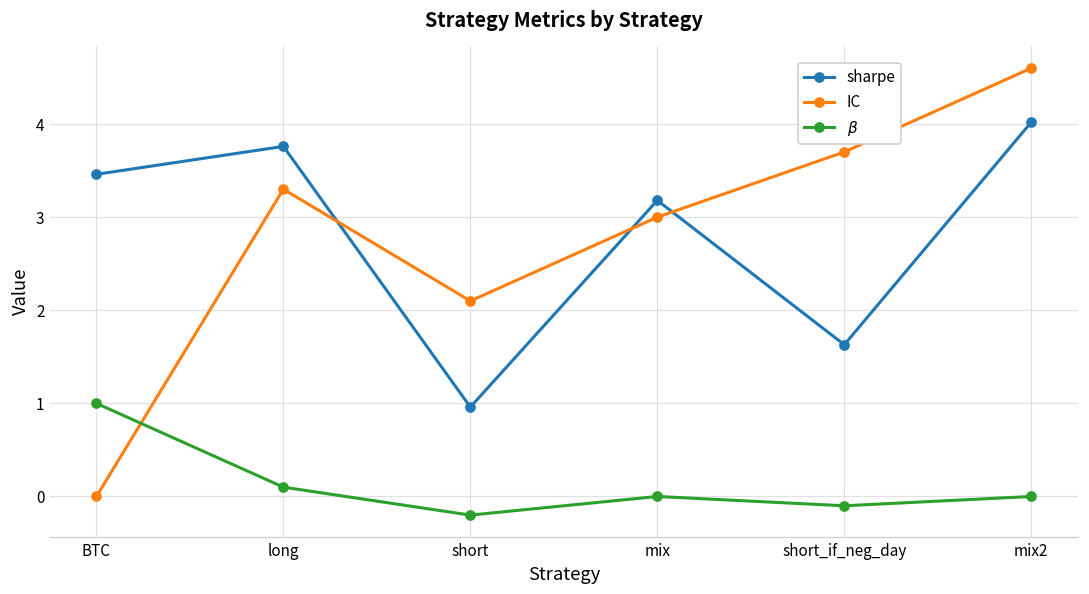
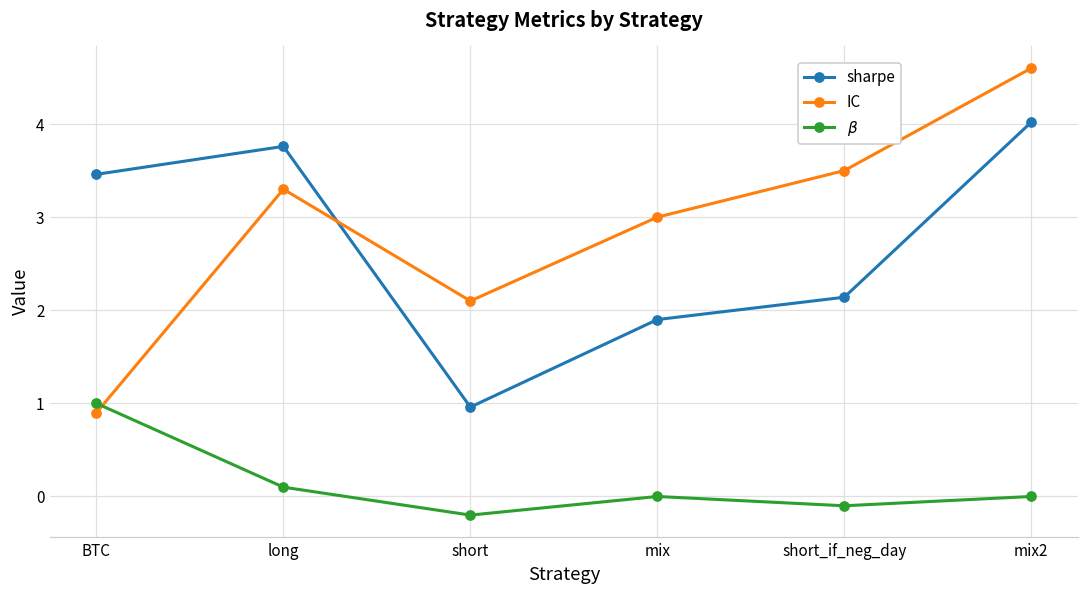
  {
    "sharpe": {
      "BTC": 3.5,
      "long": 3.8,
      "short": 1.0,
-     "mix": 3.2,
-     "short_if_neg_day": 1.6,
+     "mix": 1.9,
+     "short_if_neg_day": 2.1,
      "mix2": 4.0
    },
    "IC": {
-     "BTC": 0.0,
+     "BTC": 0.9,
      "long": 3.3,
      "short": 2.1,
      "mix": 3.0,
-     "short_if_neg_day": 3.7,
+     "short_if_neg_day": 3.5,
      "mix2": 4.6
    }
  }
